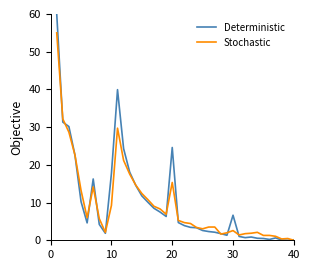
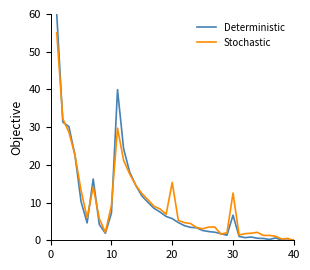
  {
    "Deterministic": {
-     "10": 18,
-     "20": 25,
+     "10": 7,
+     "20": 6,
      "30": 7
    },
    "Stochastic": {
      "10": 9,
      "20": 15,
-     "30": 3
+     "30": 13
    }
  }
